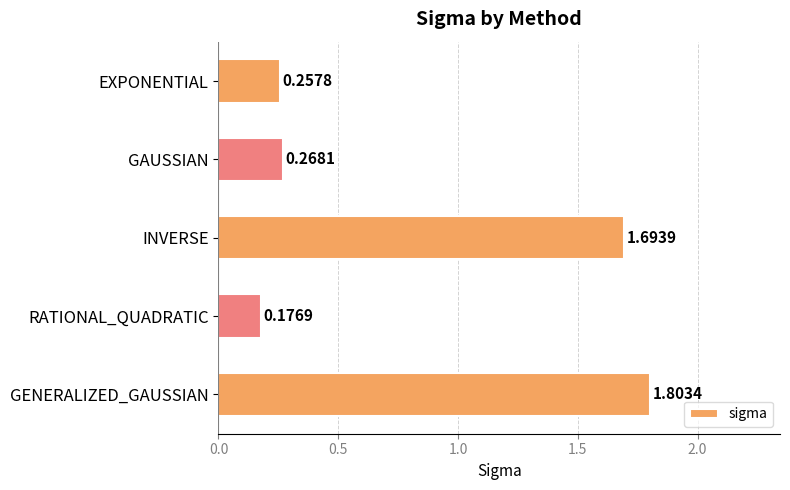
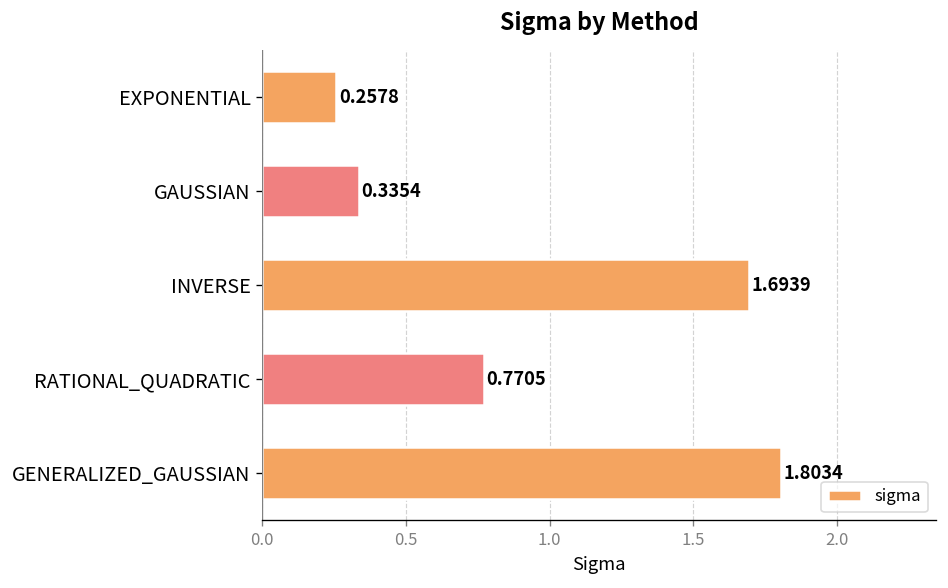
  {
    "EXPONENTIAL": 0.2578,
-   "GAUSSIAN": 0.2681,
+   "GAUSSIAN": 0.3354,
    "INVERSE": 1.6939,
-   "RATIONAL_QUADRATIC": 0.1769
+   "RATIONAL_QUADRATIC": 0.7705
  }
